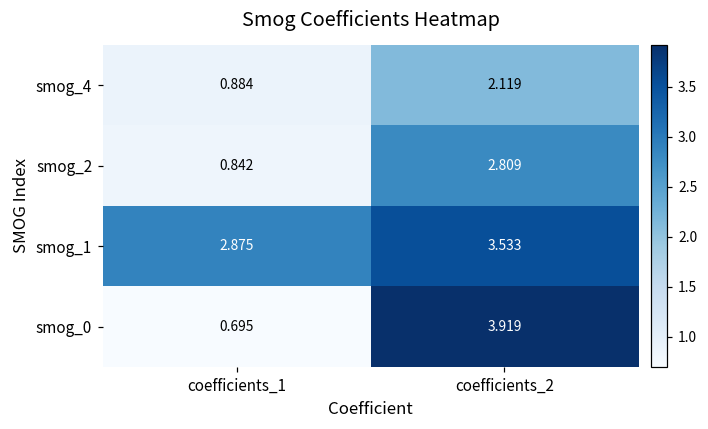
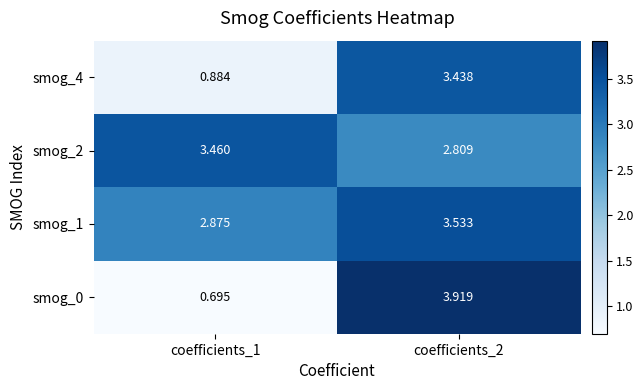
  {
    "smog_4": {
      "coefficients_1": 0.884,
-     "coefficients_2": 2.119
+     "coefficients_2": 3.438
    },
    "smog_2": {
-     "coefficients_1": 0.842,
+     "coefficients_1": 3.460,
      "coefficients_2": 2.809
    },
    "smog_1": {
      "coefficients_1": 2.875,
      "coefficients_2": 3.533
    },
    "smog_0": {
      "coefficients_1": 0.695,
      "coefficients_2": 3.919
    }
  }
